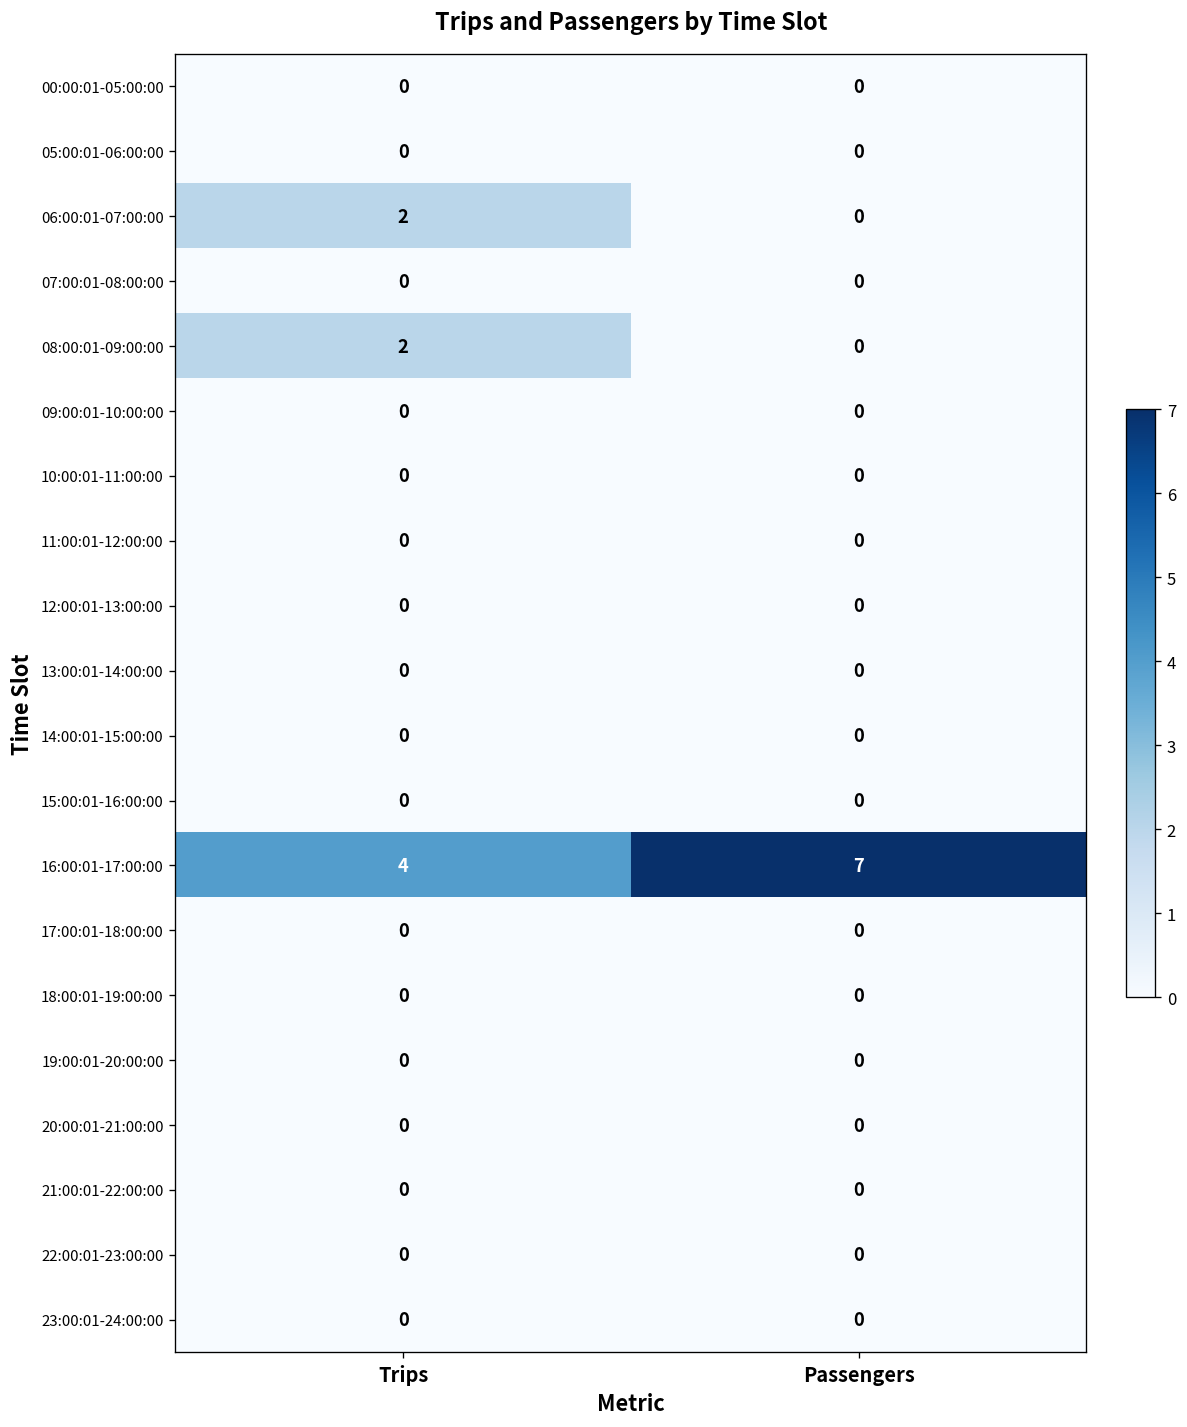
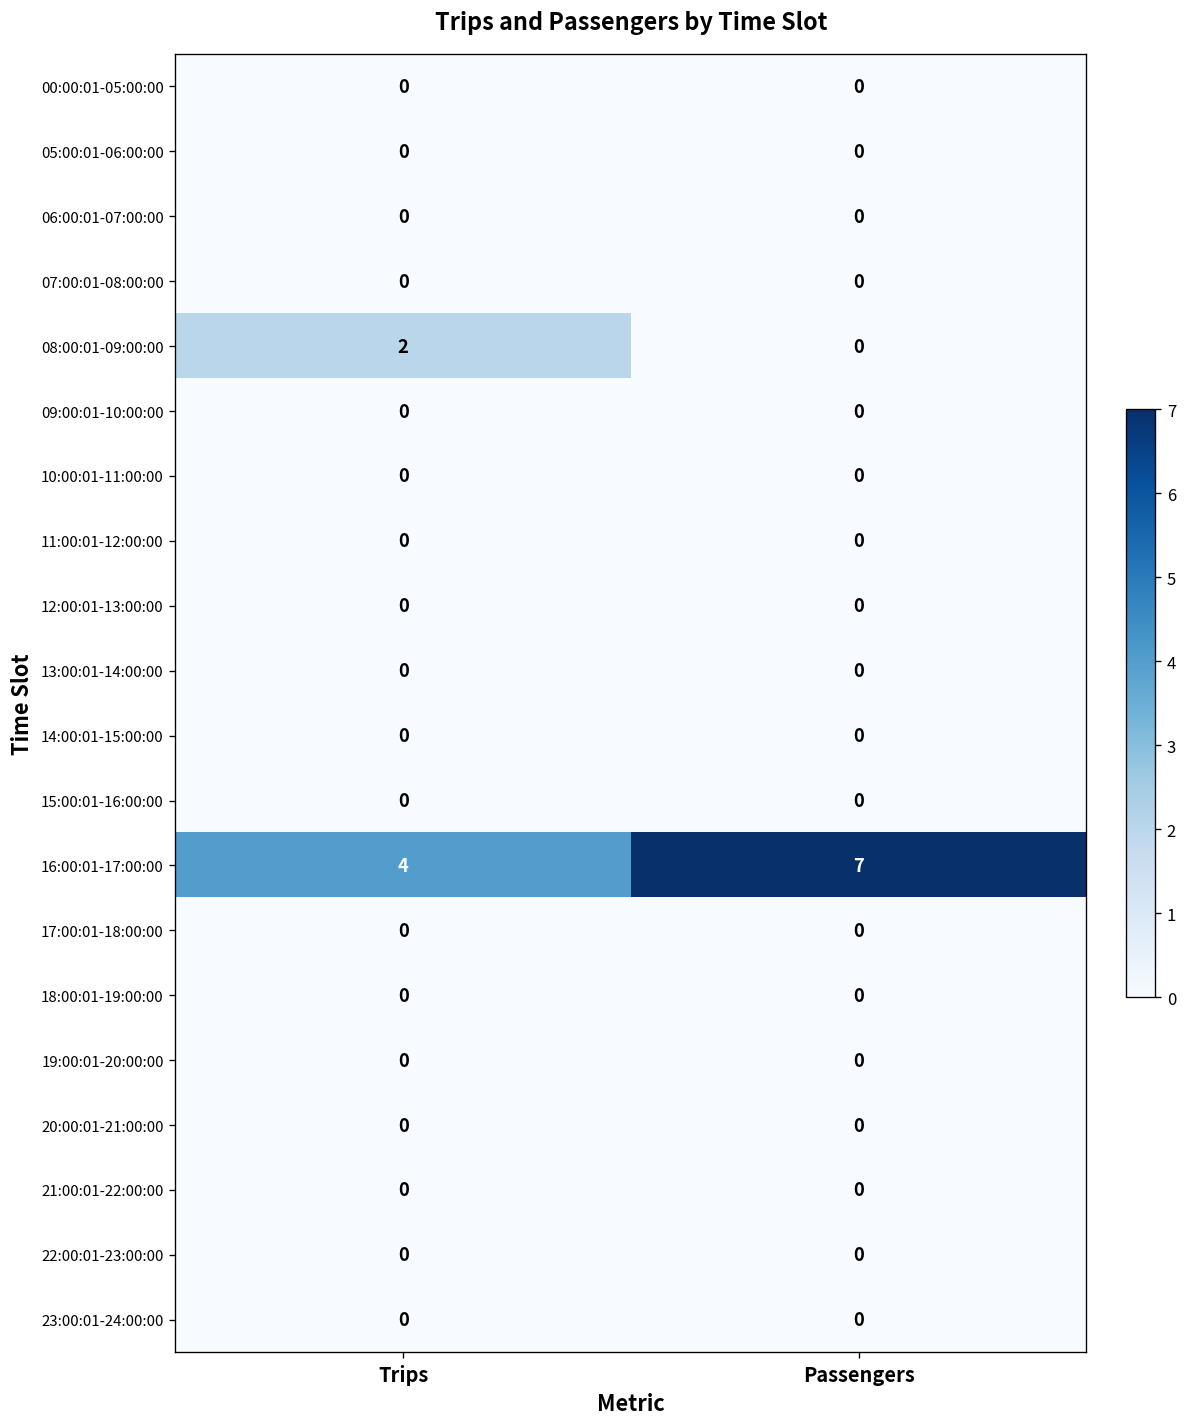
  {
    "00:00:01-05:00:00": {
      "Trips": 0,
      "Passengers": 0
    },
    "05:00:01-06:00:00": {
      "Trips": 0,
      "Passengers": 0
    },
    "06:00:01-07:00:00": {
-     "Trips": 2,
+     "Trips": 0,
      "Passengers": 0
    },
    "07:00:01-08:00:00": {
      "Trips": 0,
      "Passengers": 0
    },
    "08:00:01-09:00:00": {
      "Trips": 2,
      "Passengers": 0
    },
    "09:00:01-10:00:00": {
      "Trips": 0,
      "Passengers": 0
    },
    "10:00:01-11:00:00": {
      "Trips": 0,
      "Passengers": 0
    },
    "11:00:01-12:00:00": {
      "Trips": 0,
      "Passengers": 0
    },
    "12:00:01-13:00:00": {
      "Trips": 0,
      "Passengers": 0
    },
    "13:00:01-14:00:00": {
      "Trips": 0,
      "Passengers": 0
    },
    "14:00:01-15:00:00": {
      "Trips": 0,
      "Passengers": 0
    },
    "15:00:01-16:00:00": {
      "Trips": 0,
      "Passengers": 0
    },
    "16:00:01-17:00:00": {
      "Trips": 4,
      "Passengers": 7
    },
    "17:00:01-18:00:00": {
      "Trips": 0,
      "Passengers": 0
    },
    "18:00:01-19:00:00": {
      "Trips": 0,
      "Passengers": 0
    },
    "19:00:01-20:00:00": {
      "Trips": 0,
      "Passengers": 0
    },
    "20:00:01-21:00:00": {
      "Trips": 0,
      "Passengers": 0
    },
    "21:00:01-22:00:00": {
      "Trips": 0,
      "Passengers": 0
    },
    "22:00:01-23:00:00": {
      "Trips": 0,
      "Passengers": 0
    },
    "23:00:01-24:00:00": {
      "Trips": 0,
      "Passengers": 0
    }
  }
